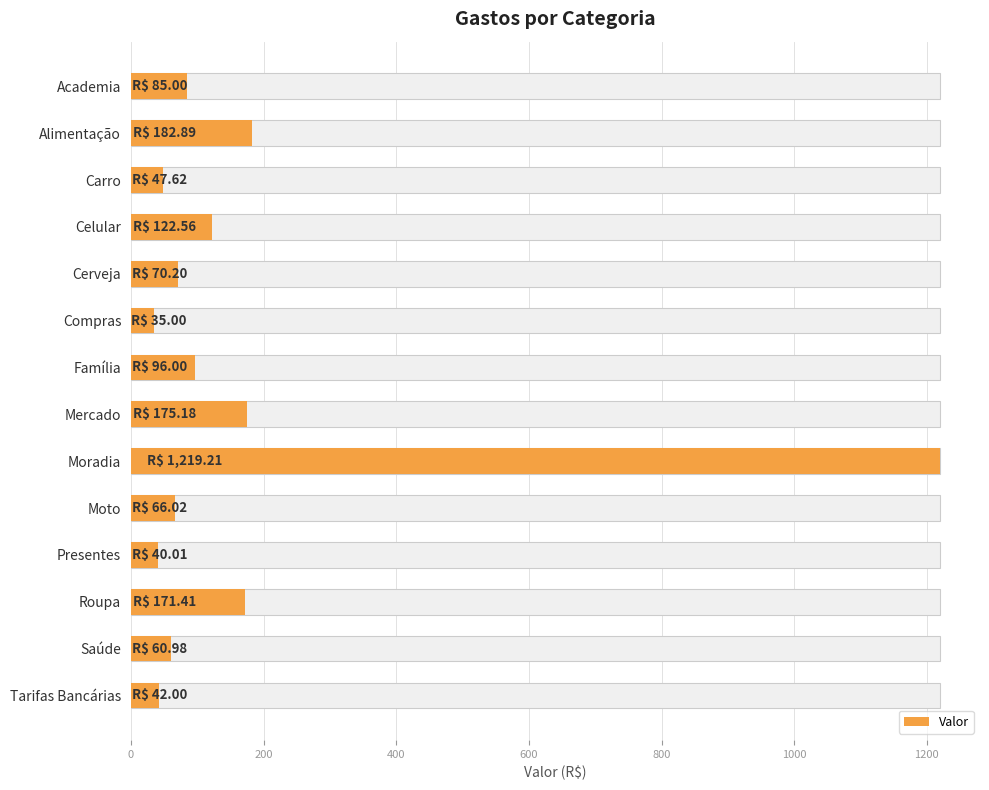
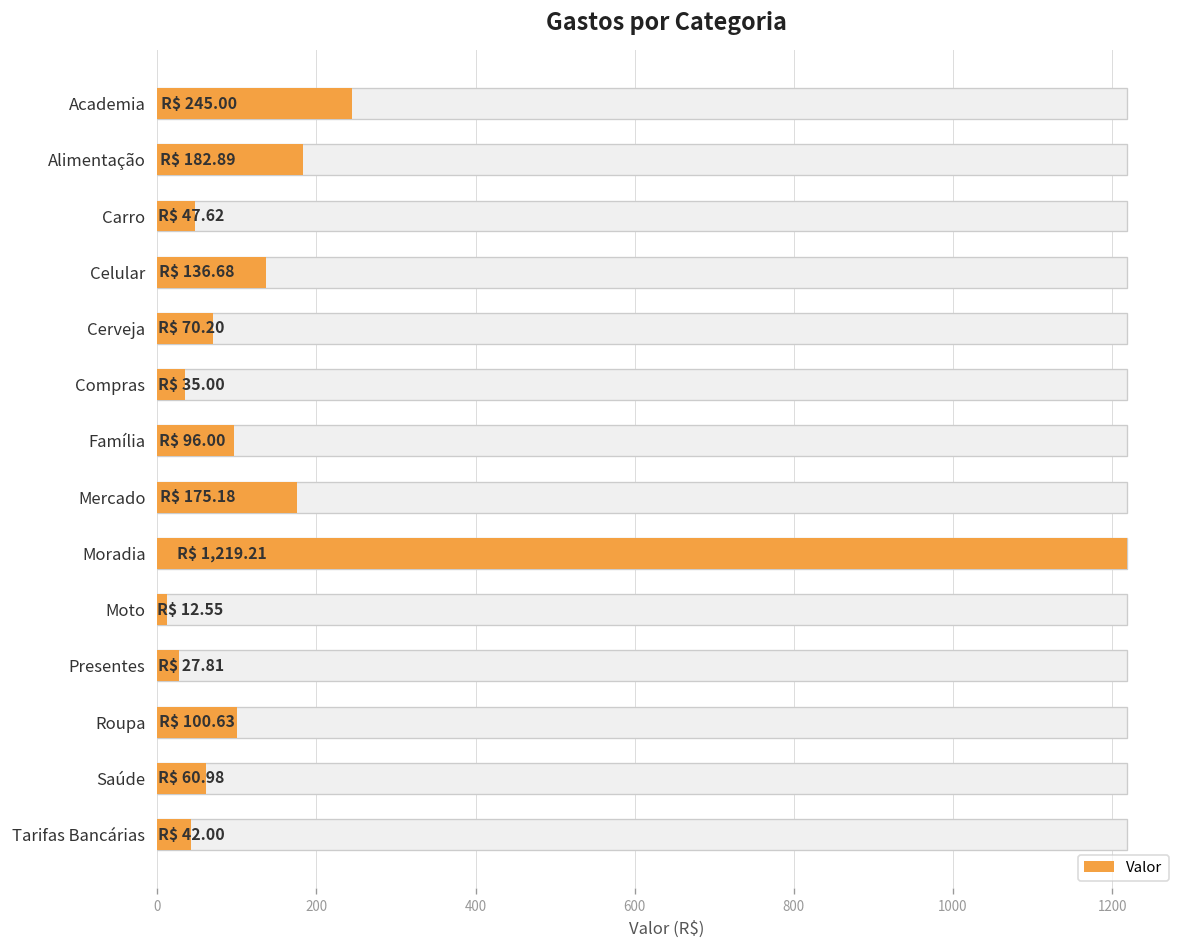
  {
    "Valor": {
-     "Academia": "85.00",
-     "Celular": "122.56",
+     "Academia": "245.00",
+     "Celular": "136.68",
      "Moradia": "1,219.21",
-     "Moto": "66.02",
-     "Presentes": "40.01",
-     "Roupa": "171.41"
+     "Moto": "12.55",
+     "Presentes": "27.81",
+     "Roupa": "100.63"
    }
  }
